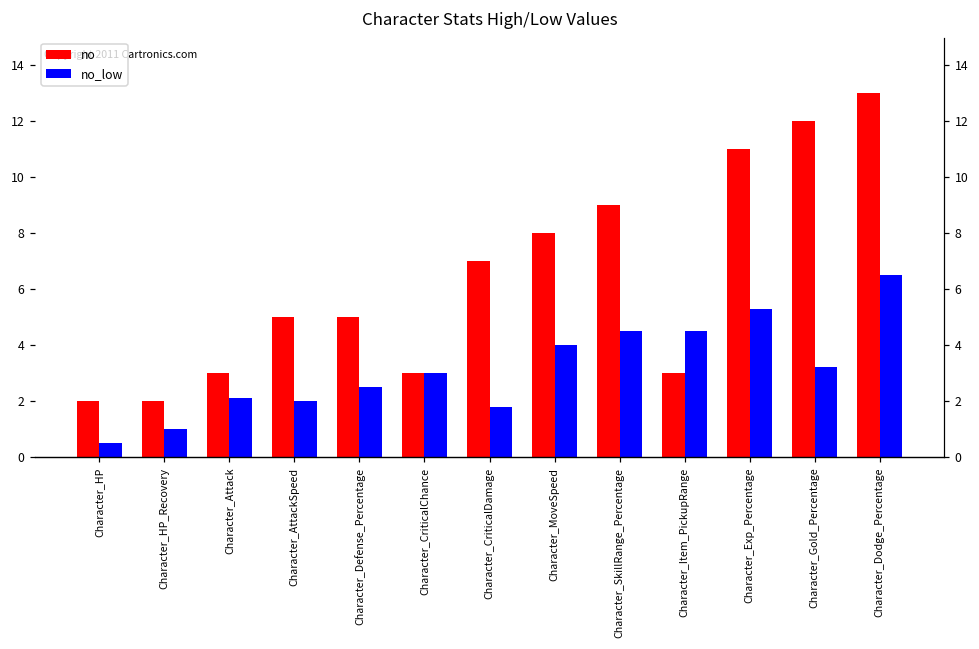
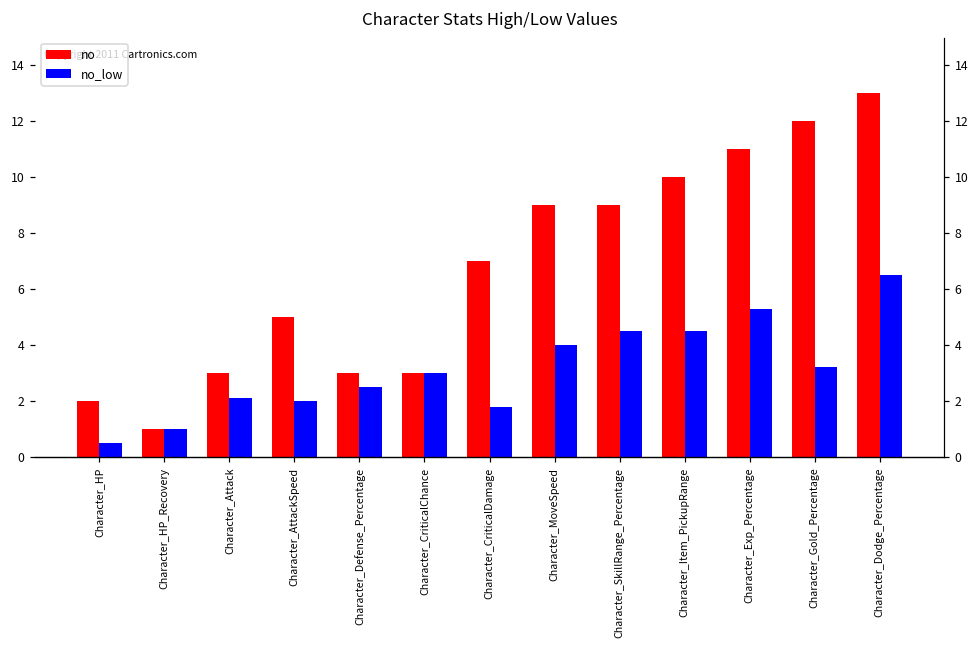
  {
    "no": {
      "Character_HP": 2,
-     "Character_HP_Recovery": 2,
+     "Character_HP_Recovery": 1,
      "Character_Attack": 3,
      "Character_AttackSpeed": 5,
-     "Character_Defense_Percentage": 5,
+     "Character_Defense_Percentage": 3,
      "Character_CriticalChance": 3,
      "Character_CriticalDamage": 7,
-     "Character_MoveSpeed": 8,
+     "Character_MoveSpeed": 9,
      "Character_SkillRange_Percentage": 9,
-     "Character_Item_PickupRange": 3,
+     "Character_Item_PickupRange": 10,
      "Character_Exp_Percentage": 11,
      "Character_Gold_Percentage": 12,
      "Character_Dodge_Percentage": 13
    },
    "no_low": {
      "Character_HP": 0.5,
      "Character_HP_Recovery": 1,
      "Character_Attack": 2.1,
      "Character_AttackSpeed": 2,
      "Character_Defense_Percentage": 2.5,
      "Character_CriticalChance": 3,
      "Character_CriticalDamage": 1.8,
      "Character_MoveSpeed": 4,
      "Character_SkillRange_Percentage": 4.5,
      "Character_Item_PickupRange": 4.5,
      "Character_Exp_Percentage": 5.3,
      "Character_Gold_Percentage": 3.2,
      "Character_Dodge_Percentage": 6.5
    }
  }
